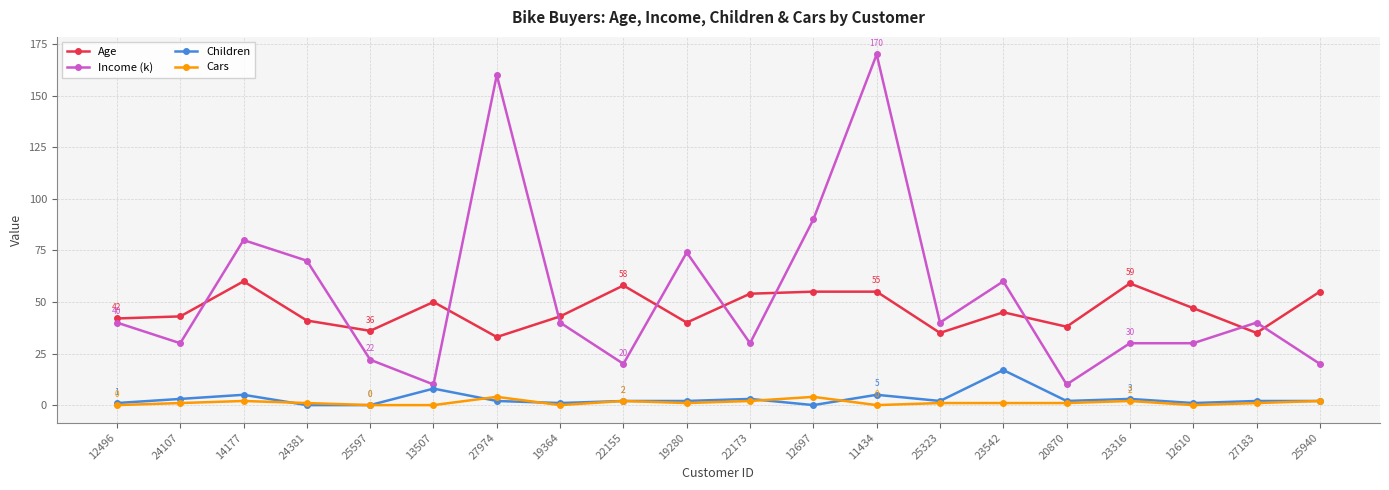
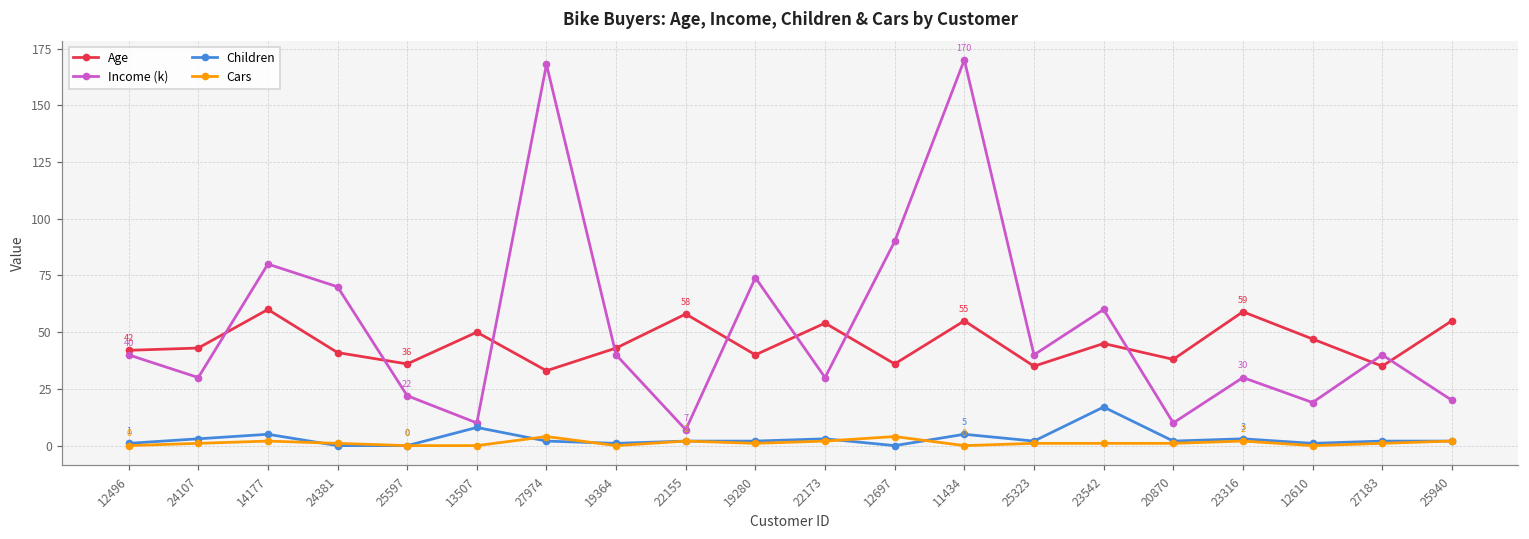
  {
    "Age": {
      "24107": 43,
      "14177": 60,
      "24381": 41,
      "13507": 50,
      "27974": 33,
      "19364": 43,
      "19280": 40,
      "22173": 54,
-     "12697": 55,
+     "12697": 36,
      "25323": 35,
      "23542": 45,
      "20870": 38,
      "12610": 47,
      "27183": 35,
      "25940": 55
    },
    "Income (k)": {
      "25597": 22,
-     "27974": 160,
-     "22155": 20,
+     "27974": 168,
+     "22155": 7,
      "11434": 170,
      "23316": 30,
-     "12610": 30
+     "12610": 19
    },
    "Children": {
      "11434": 5
    },
    "Cars": {
      "24107": 1,
      "14177": 2,
      "13507": 0,
      "27974": 4,
      "12697": 4,
      "23542": 1
    }
  }
